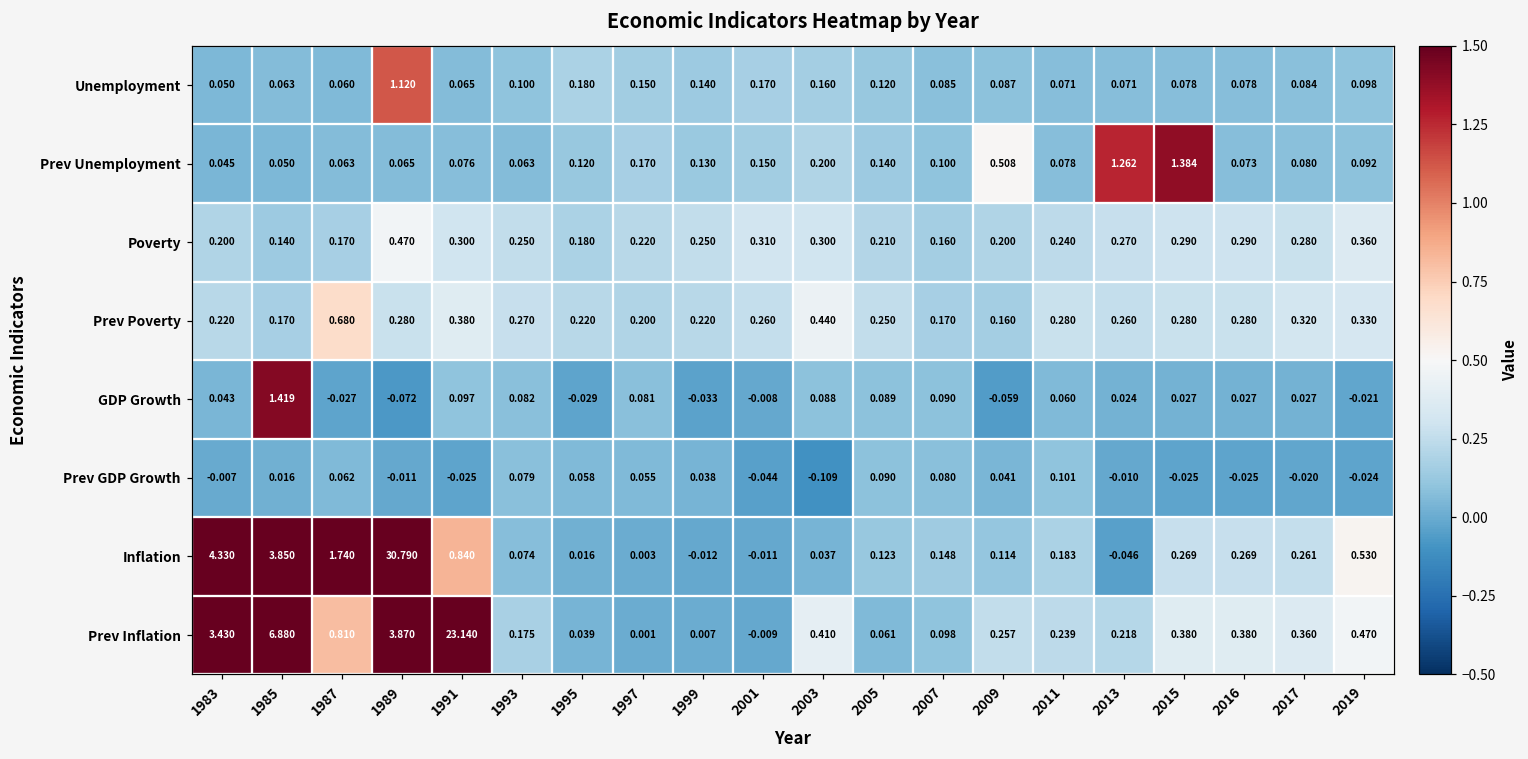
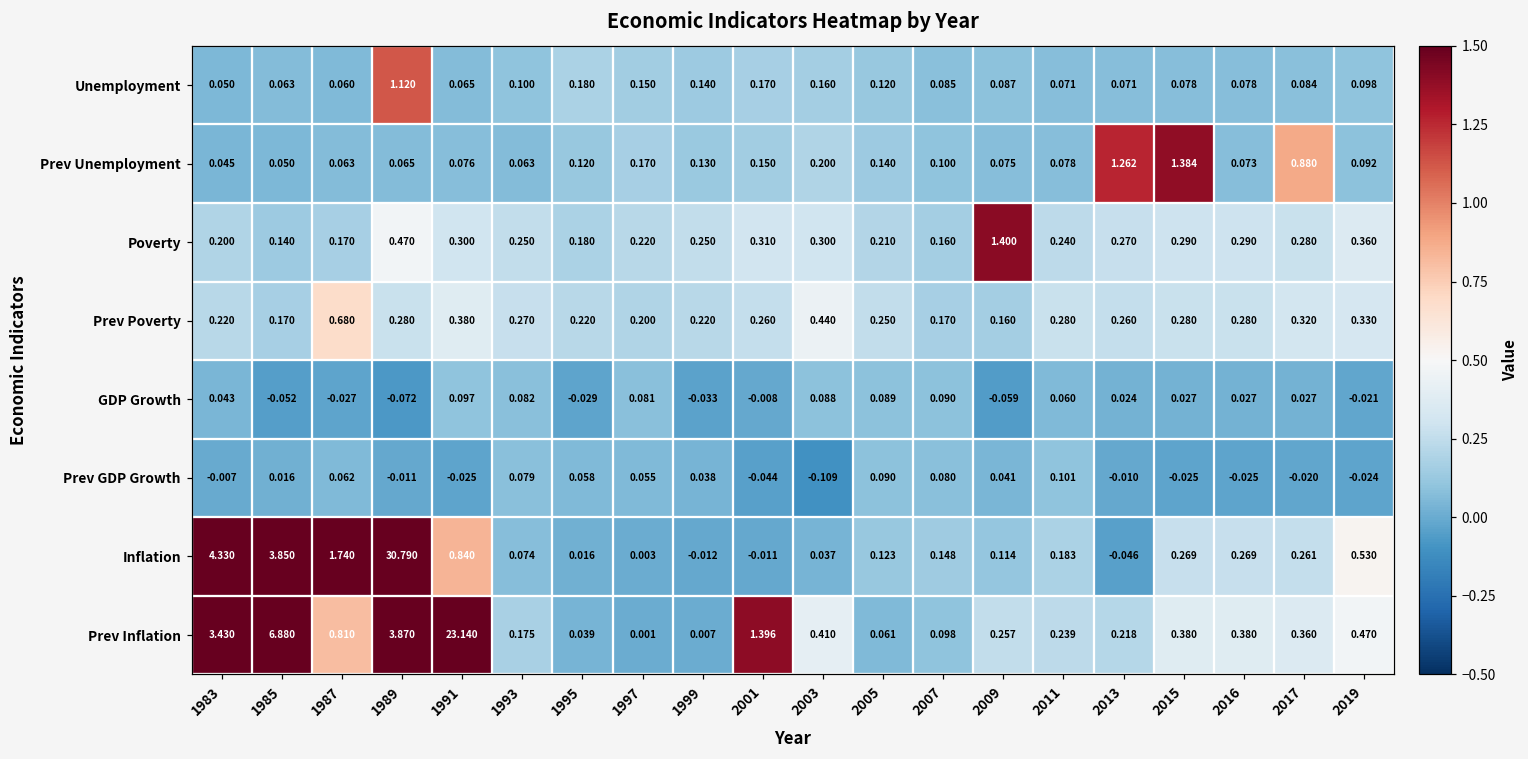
  {
    "Unemployment": {
      "1983": 0.050,
      "1985": 0.063,
      "1987": 0.060,
      "1989": 1.120,
      "1991": 0.065,
      "1993": 0.100,
      "1995": 0.180,
      "1997": 0.150,
      "1999": 0.140,
      "2001": 0.170,
      "2003": 0.160,
      "2005": 0.120,
      "2007": 0.085,
      "2009": 0.087,
      "2011": 0.071,
      "2013": 0.071,
      "2015": 0.078,
      "2016": 0.078,
      "2017": 0.084,
      "2019": 0.098
    },
    "Prev Unemployment": {
      "1983": 0.045,
      "1985": 0.050,
      "1987": 0.063,
      "1989": 0.065,
      "1991": 0.076,
      "1993": 0.063,
      "1995": 0.120,
      "1997": 0.170,
      "1999": 0.130,
      "2001": 0.150,
      "2003": 0.200,
      "2005": 0.140,
      "2007": 0.100,
-     "2009": 0.508,
+     "2009": 0.075,
      "2011": 0.078,
      "2013": 1.262,
      "2015": 1.384,
      "2016": 0.073,
-     "2017": 0.080,
+     "2017": 0.880,
      "2019": 0.092
    },
    "Poverty": {
      "1983": 0.200,
      "1985": 0.140,
      "1987": 0.170,
      "1989": 0.470,
      "1991": 0.300,
      "1993": 0.250,
      "1995": 0.180,
      "1997": 0.220,
      "1999": 0.250,
      "2001": 0.310,
      "2003": 0.300,
      "2005": 0.210,
      "2007": 0.160,
-     "2009": 0.200,
+     "2009": 1.400,
      "2011": 0.240,
      "2013": 0.270,
      "2015": 0.290,
      "2016": 0.290,
      "2017": 0.280,
      "2019": 0.360
    },
    "Prev Poverty": {
      "1983": 0.220,
      "1985": 0.170,
      "1987": 0.680,
      "1989": 0.280,
      "1991": 0.380,
      "1993": 0.270,
      "1995": 0.220,
      "1997": 0.200,
      "1999": 0.220,
      "2001": 0.260,
      "2003": 0.440,
      "2005": 0.250,
      "2007": 0.170,
      "2009": 0.160,
      "2011": 0.280,
      "2013": 0.260,
      "2015": 0.280,
      "2016": 0.280,
      "2017": 0.320,
      "2019": 0.330
    },
    "GDP Growth": {
      "1983": 0.043,
-     "1985": 1.419,
+     "1985": -0.052,
      "1987": -0.027,
      "1989": -0.072,
      "1991": 0.097,
      "1993": 0.082,
      "1995": -0.029,
      "1997": 0.081,
      "1999": -0.033,
      "2001": -0.008,
      "2003": 0.088,
      "2005": 0.089,
      "2007": 0.090,
      "2009": -0.059,
      "2011": 0.060,
      "2013": 0.024,
      "2015": 0.027,
      "2016": 0.027,
      "2017": 0.027,
      "2019": -0.021
    },
    "Prev GDP Growth": {
      "1983": -0.007,
      "1985": 0.016,
      "1987": 0.062,
      "1989": -0.011,
      "1991": -0.025,
      "1993": 0.079,
      "1995": 0.058,
      "1997": 0.055,
      "1999": 0.038,
      "2001": -0.044,
      "2003": -0.109,
      "2005": 0.090,
      "2007": 0.080,
      "2009": 0.041,
      "2011": 0.101,
      "2013": -0.010,
      "2015": -0.025,
      "2016": -0.025,
      "2017": -0.020,
      "2019": -0.024
    },
    "Inflation": {
      "1983": 4.330,
      "1985": 3.850,
      "1987": 1.740,
      "1989": 30.790,
      "1991": 0.840,
      "1993": 0.074,
      "1995": 0.016,
      "1997": 0.003,
      "1999": -0.012,
      "2001": -0.011,
      "2003": 0.037,
      "2005": 0.123,
      "2007": 0.148,
      "2009": 0.114,
      "2011": 0.183,
      "2013": -0.046,
      "2015": 0.269,
      "2016": 0.269,
      "2017": 0.261,
      "2019": 0.530
    },
    "Prev Inflation": {
      "1983": 3.430,
      "1985": 6.880,
      "1987": 0.810,
      "1989": 3.870,
      "1991": 23.140,
      "1993": 0.175,
      "1995": 0.039,
      "1997": 0.001,
      "1999": 0.007,
-     "2001": -0.009,
+     "2001": 1.396,
      "2003": 0.410,
      "2005": 0.061,
      "2007": 0.098,
      "2009": 0.257,
      "2011": 0.239,
      "2013": 0.218,
      "2015": 0.380,
      "2016": 0.380,
      "2017": 0.360,
      "2019": 0.470
    }
  }
